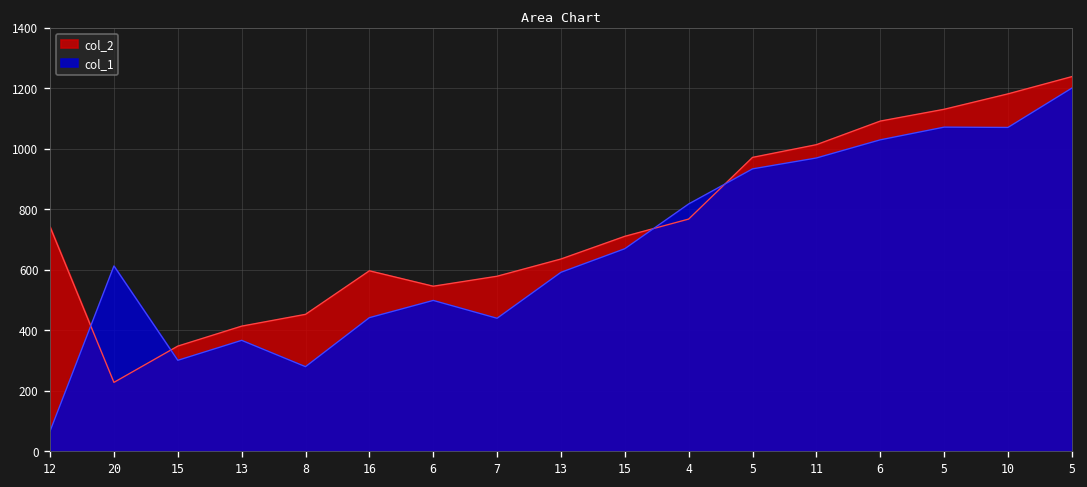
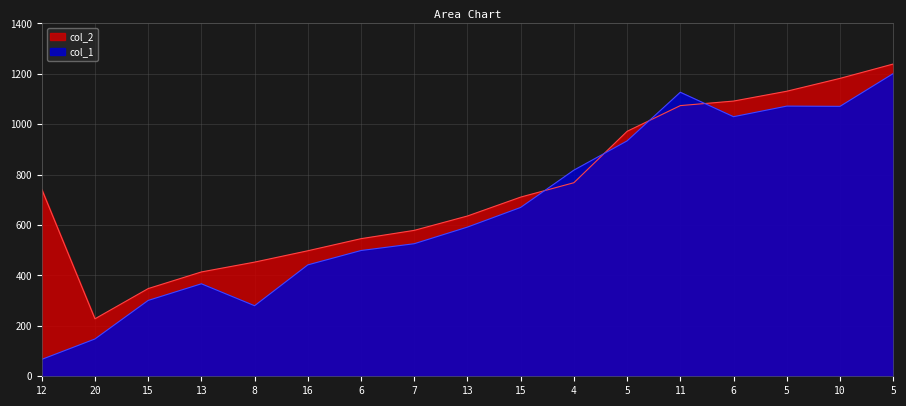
  {
    "col_2": {
      "12": 740,
      "20": 230,
      "8": 450,
-     "16": 600,
+     "16": 500,
      "7": 580,
      "4": 770,
-     "11": 1010,
+     "11": 1070,
      "10": 1180
    },
    "col_1": {
      "12": 70,
-     "20": 610,
+     "20": 150,
      "8": 280,
      "16": 440,
-     "7": 440,
+     "7": 530,
      "4": 820,
-     "11": 970,
+     "11": 1130,
      "10": 1070
    }
  }
